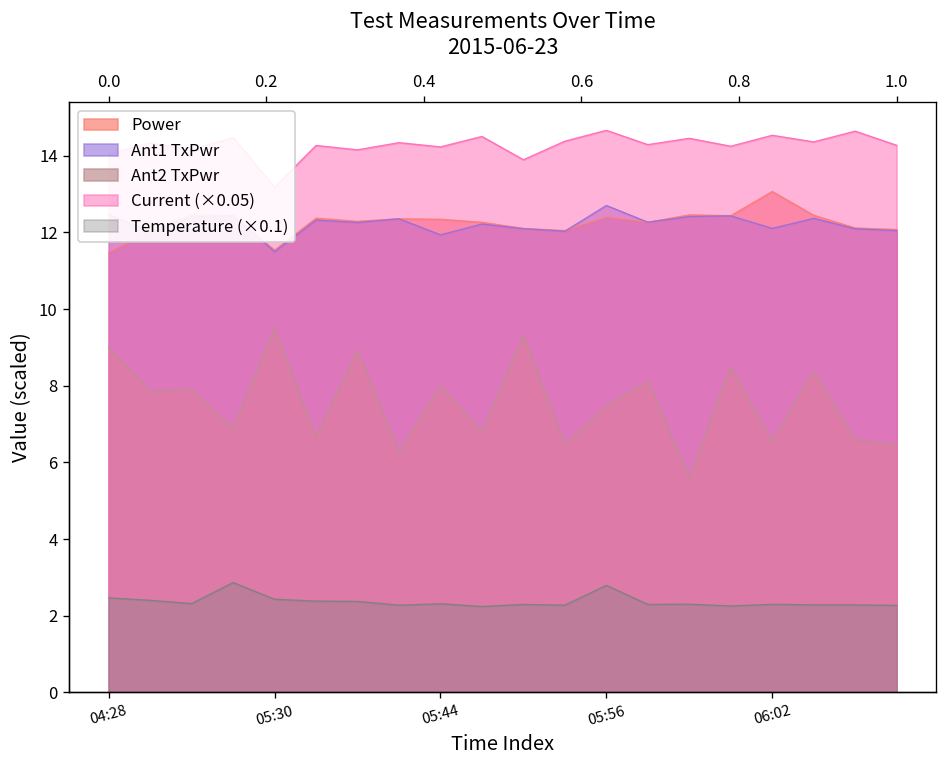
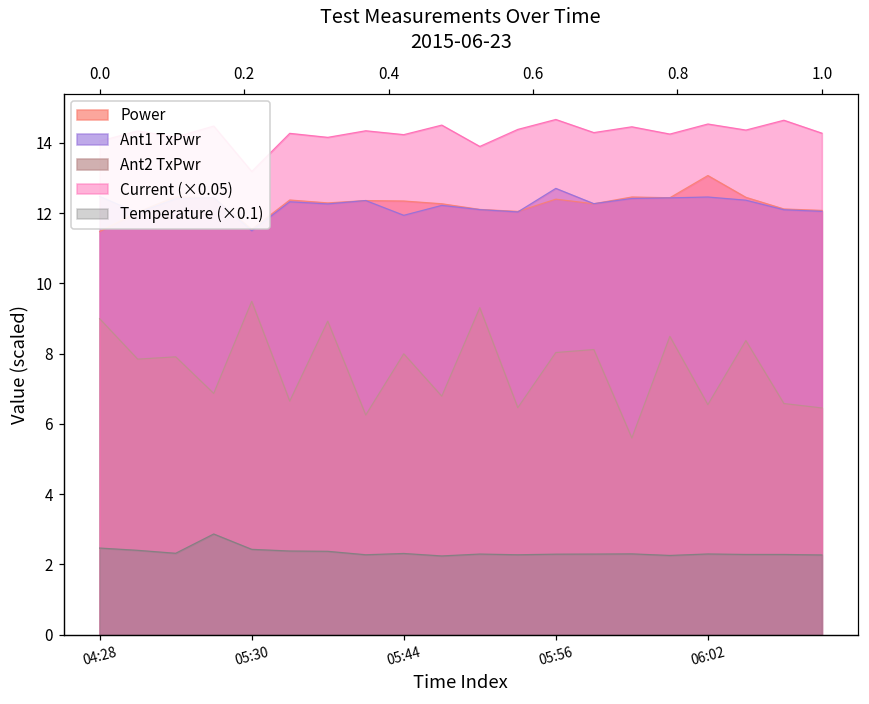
  {
    "Power": {
      "04:28": 11.5,
      "05:44": 12.3,
      "05:56": 12.4,
      "06:02": 13.1
    },
    "Ant1 TxPwr": {
      "05:44": 11.9,
      "05:56": 12.7,
-     "06:02": 12.1
+     "06:02": 12.5
    },
    "Ant2 TxPwr": {
      "04:28": 9.0,
      "05:30": 9.5,
      "05:44": 8.0,
-     "05:56": 7.5,
+     "05:56": 8.0,
      "06:02": 6.5,
      "1.0": 6.5
    },
    "Current (×0.05)": {
      "05:44": 14.2,
      "05:56": 14.7,
      "06:02": 14.5,
      "1.0": 14.3
    },
    "Temperature (×0.1)": {
      "04:28": 2.5,
      "05:30": 2.4,
      "05:44": 2.3,
-     "05:56": 2.8,
+     "05:56": 2.3,
      "06:02": 2.3,
      "1.0": 2.3
    }
  }
